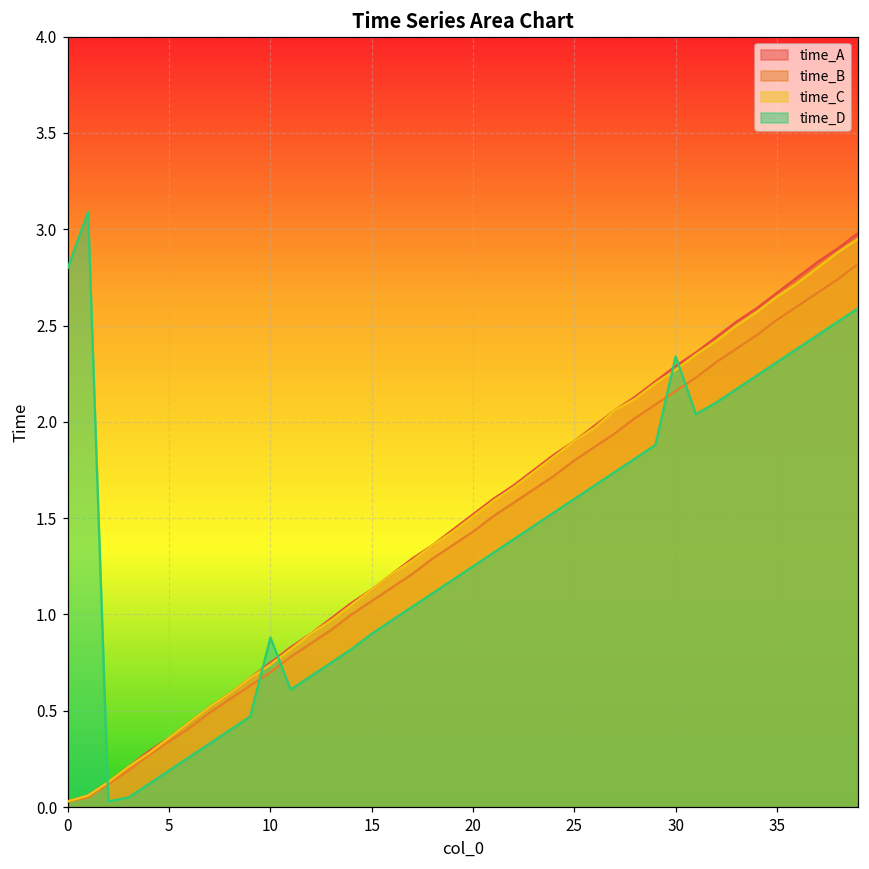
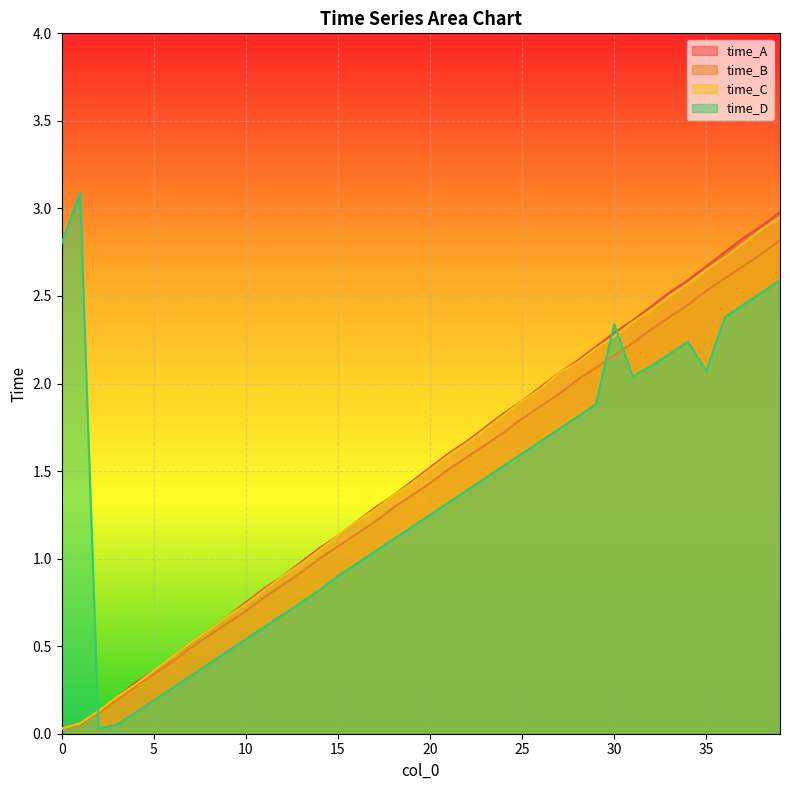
  {
    "time_D": {
      "0": 2.80,
      "5": 0.19,
-     "10": 0.88,
+     "10": 0.54,
      "15": 0.90,
      "20": 1.25,
      "25": 1.60,
      "30": 2.34,
-     "35": 2.31
+     "35": 2.07
    }
  }
